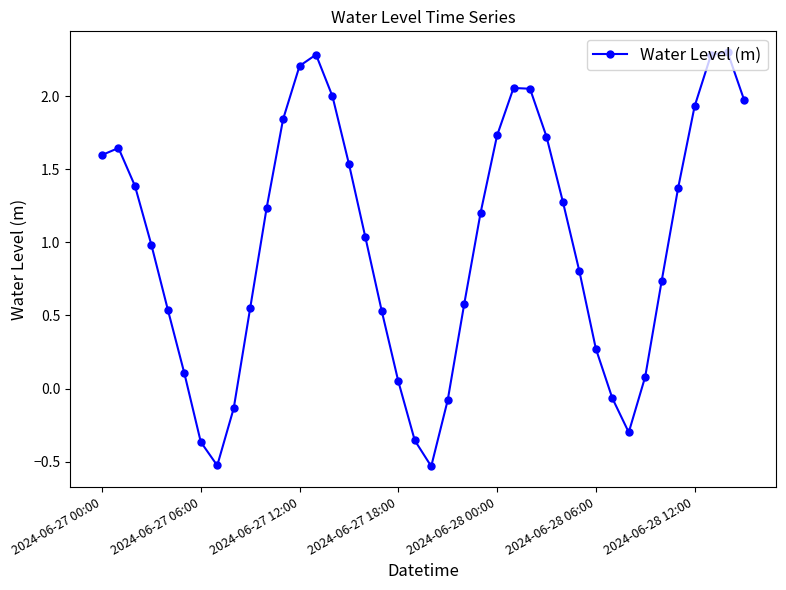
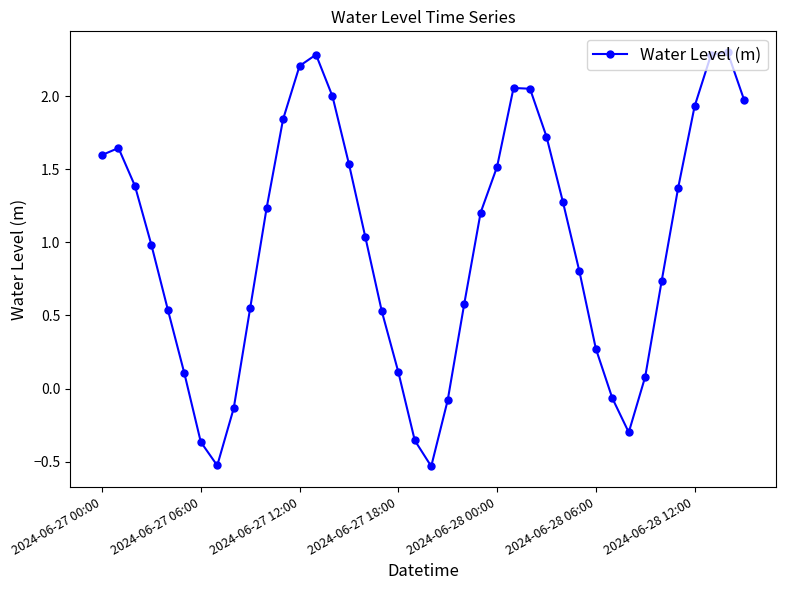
  {
    "2024-06-27 00:00": 1.60,
    "2024-06-27 06:00": -0.37,
    "2024-06-27 12:00": 2.21,
-   "2024-06-27 18:00": 0.05,
-   "2024-06-28 00:00": 1.73,
+   "2024-06-27 18:00": 0.11,
+   "2024-06-28 00:00": 1.52,
    "2024-06-28 06:00": 0.27,
    "2024-06-28 12:00": 1.93
  }
